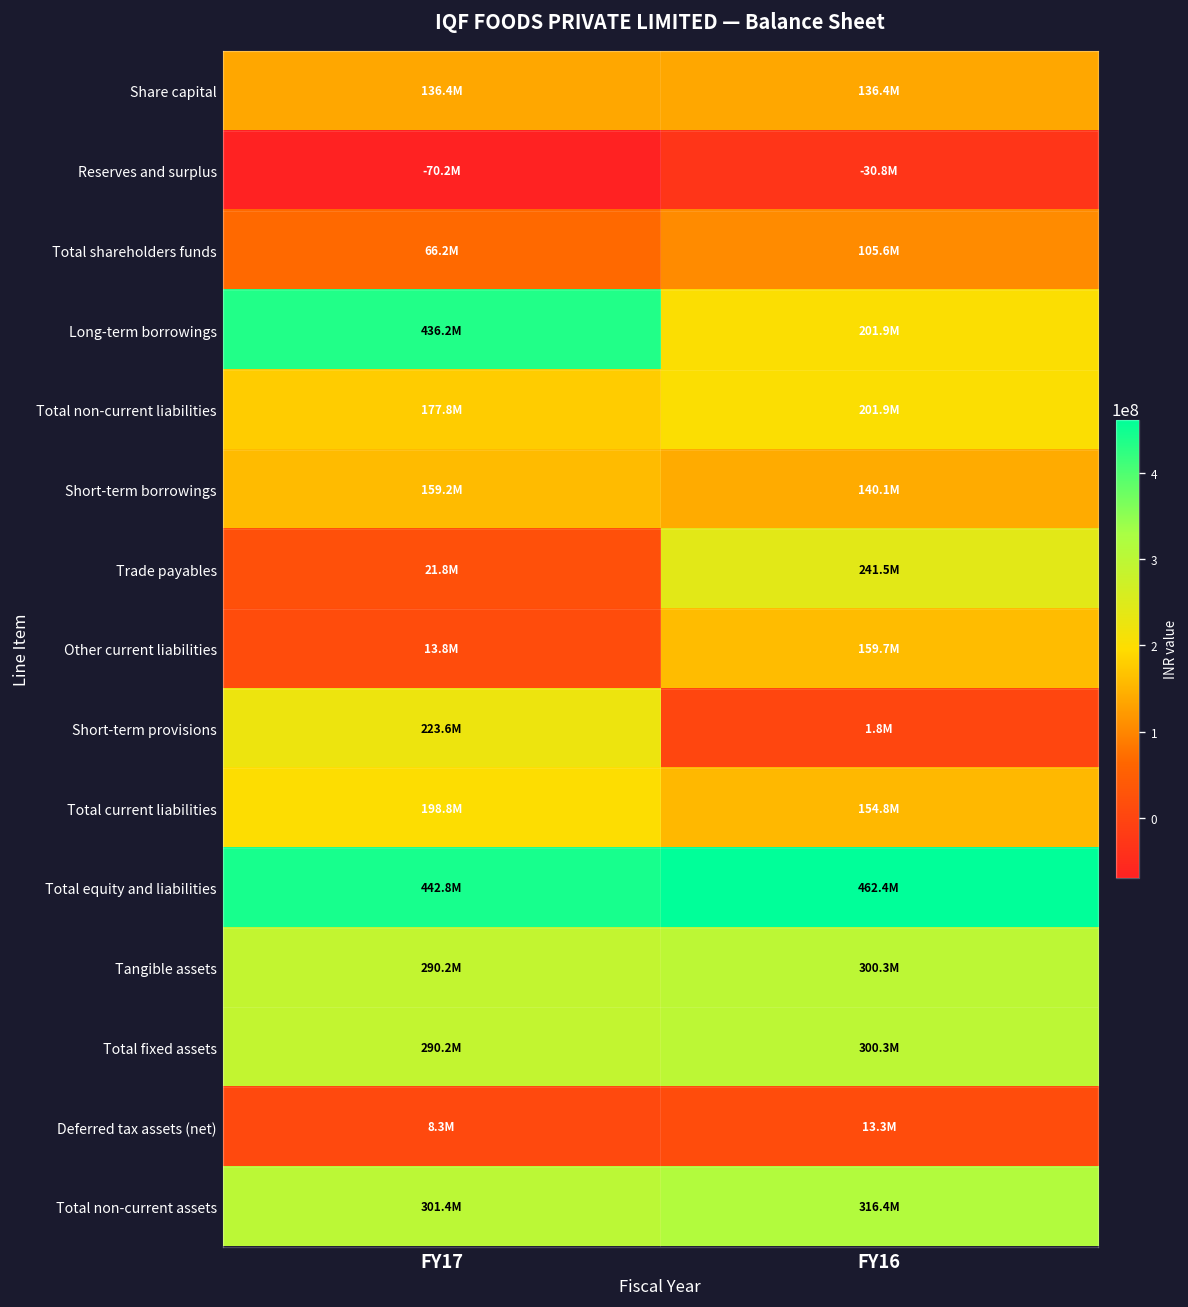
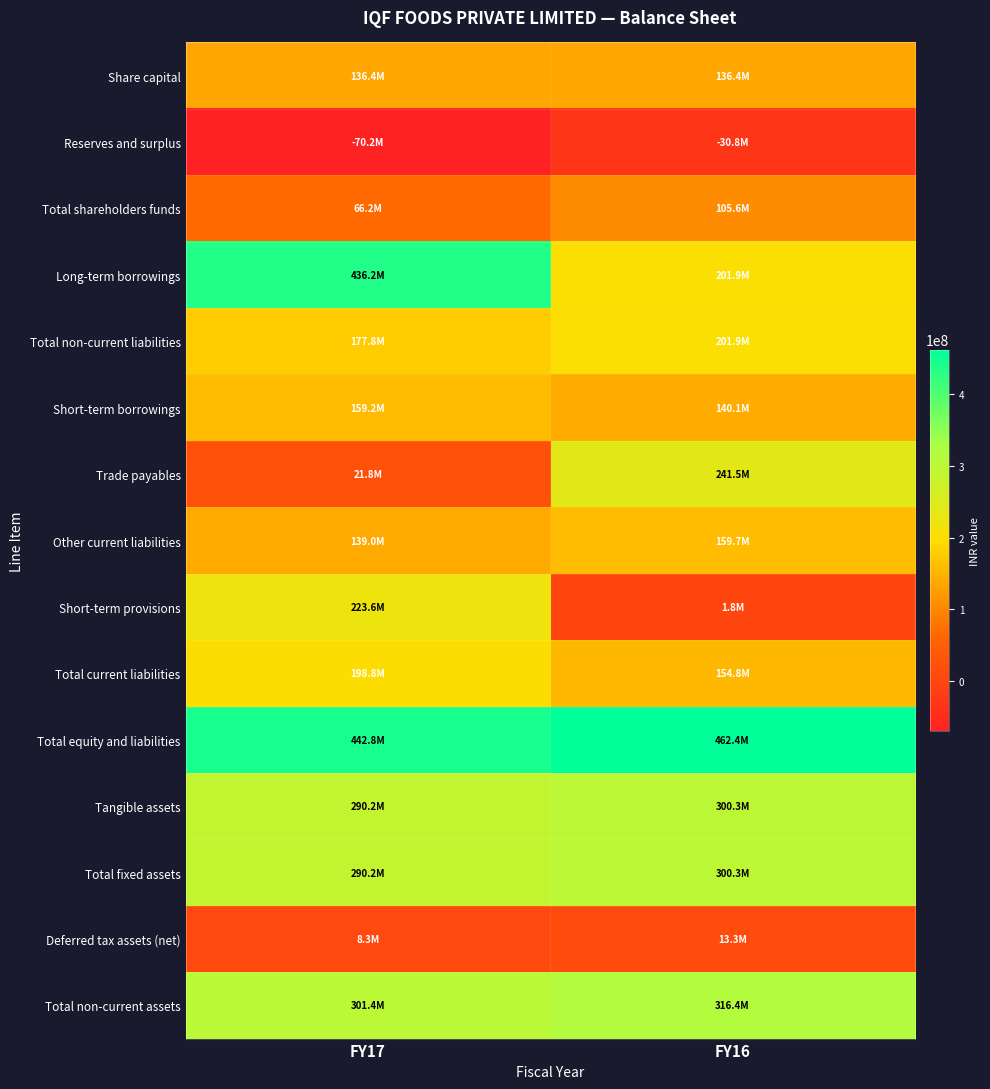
  {
    "Share capital": {
      "FY17": "136.4M",
      "FY16": "136.4M"
    },
    "Reserves and surplus": {
      "FY17": "-70.2M",
      "FY16": "-30.8M"
    },
    "Total shareholders funds": {
      "FY17": "66.2M",
      "FY16": "105.6M"
    },
    "Long-term borrowings": {
      "FY17": "436.2M",
      "FY16": "201.9M"
    },
    "Total non-current liabilities": {
      "FY17": "177.8M",
      "FY16": "201.9M"
    },
    "Short-term borrowings": {
      "FY17": "159.2M",
      "FY16": "140.1M"
    },
    "Trade payables": {
      "FY17": "21.8M",
      "FY16": "241.5M"
    },
    "Other current liabilities": {
-     "FY17": "13.8M",
+     "FY17": "139.0M",
      "FY16": "159.7M"
    },
    "Short-term provisions": {
      "FY17": "223.6M",
      "FY16": "1.8M"
    },
    "Total current liabilities": {
      "FY17": "198.8M",
      "FY16": "154.8M"
    },
    "Total equity and liabilities": {
      "FY17": "442.8M",
      "FY16": "462.4M"
    },
    "Tangible assets": {
      "FY17": "290.2M",
      "FY16": "300.3M"
    },
    "Total fixed assets": {
      "FY17": "290.2M",
      "FY16": "300.3M"
    },
    "Deferred tax assets (net)": {
      "FY17": "8.3M",
      "FY16": "13.3M"
    },
    "Total non-current assets": {
      "FY17": "301.4M",
      "FY16": "316.4M"
    }
  }
